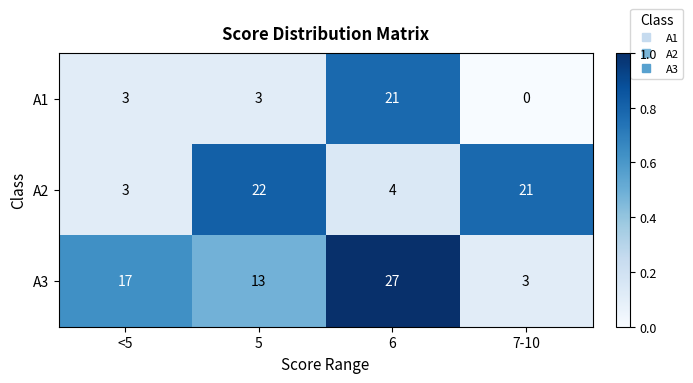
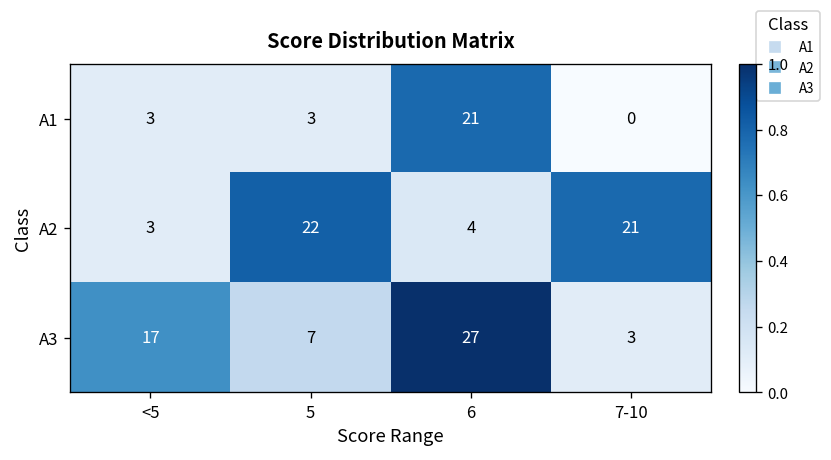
  {
    "A1": {
      "<5": 3,
      "5": 3,
      "6": 21,
      "7-10": 0
    },
    "A2": {
      "<5": 3,
      "5": 22,
      "6": 4,
      "7-10": 21
    },
    "A3": {
      "<5": 17,
-     "5": 13,
+     "5": 7,
      "6": 27,
      "7-10": 3
    }
  }
